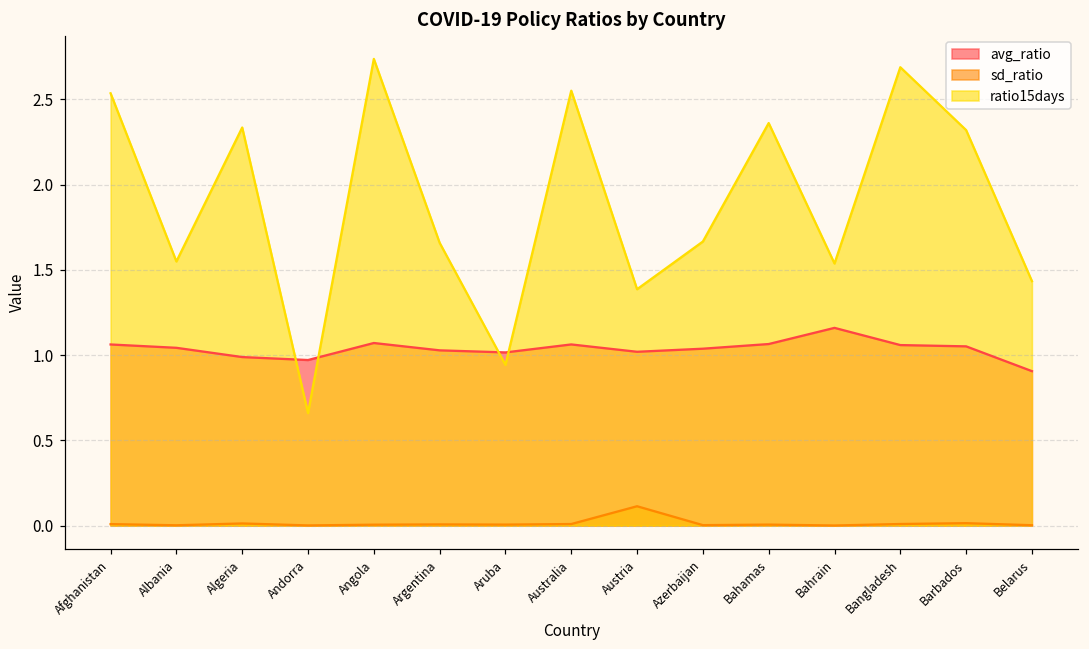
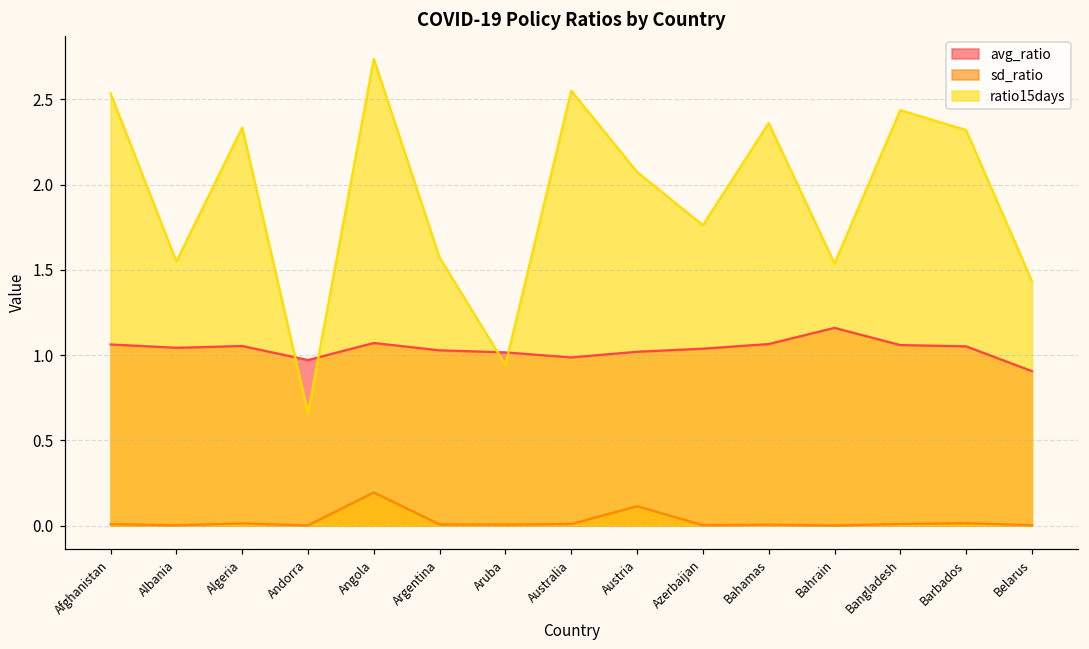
  {
    "avg_ratio": {
      "Afghanistan": 1.06,
      "Albania": 1.04,
-     "Algeria": 0.99,
+     "Algeria": 1.05,
      "Andorra": 0.97,
      "Angola": 1.07,
      "Argentina": 1.03,
      "Aruba": 1.02,
-     "Australia": 1.06,
+     "Australia": 0.99,
      "Austria": 1.02,
      "Azerbaijan": 1.04,
      "Bahamas": 1.07,
      "Bahrain": 1.16,
      "Bangladesh": 1.06,
      "Barbados": 1.05,
      "Belarus": 0.91
    },
    "sd_ratio": {
      "Afghanistan": 0.01,
      "Albania": 0.00,
      "Algeria": 0.01,
      "Andorra": 0.00,
-     "Angola": 0.01,
+     "Angola": 0.19,
      "Argentina": 0.01,
      "Aruba": 0.01,
      "Australia": 0.01,
      "Austria": 0.11,
      "Azerbaijan": 0.00,
      "Bahamas": 0.01,
      "Bahrain": 0.00,
      "Bangladesh": 0.01,
      "Barbados": 0.01,
      "Belarus": 0.00
    },
    "ratio15days": {
      "Afghanistan": 2.54,
      "Albania": 1.55,
      "Algeria": 2.34,
      "Andorra": 0.66,
      "Angola": 2.74,
-     "Argentina": 1.66,
+     "Argentina": 1.57,
      "Aruba": 0.94,
      "Australia": 2.55,
-     "Austria": 1.39,
-     "Azerbaijan": 1.67,
+     "Austria": 2.07,
+     "Azerbaijan": 1.76,
      "Bahamas": 2.36,
      "Bahrain": 1.54,
-     "Bangladesh": 2.69,
+     "Bangladesh": 2.44,
      "Barbados": 2.32,
      "Belarus": 1.43
    }
  }
